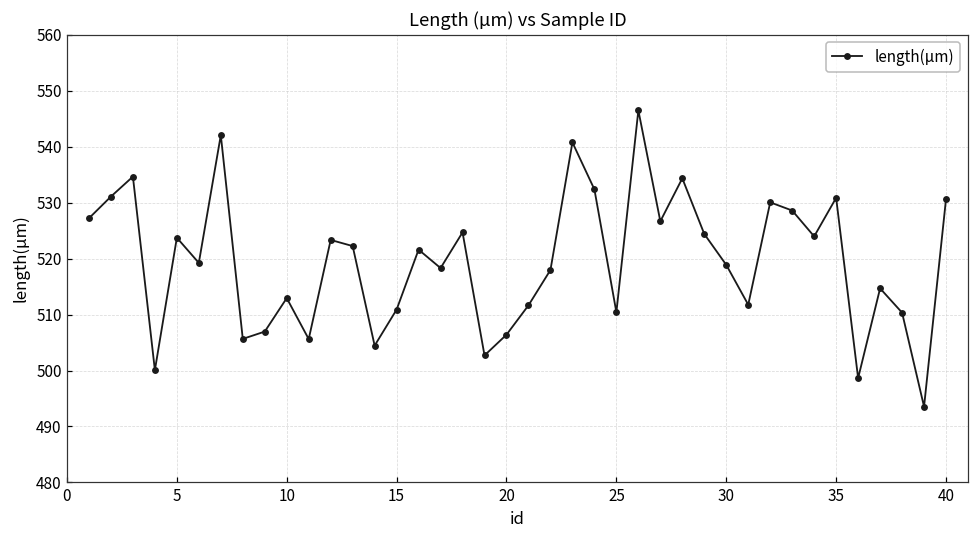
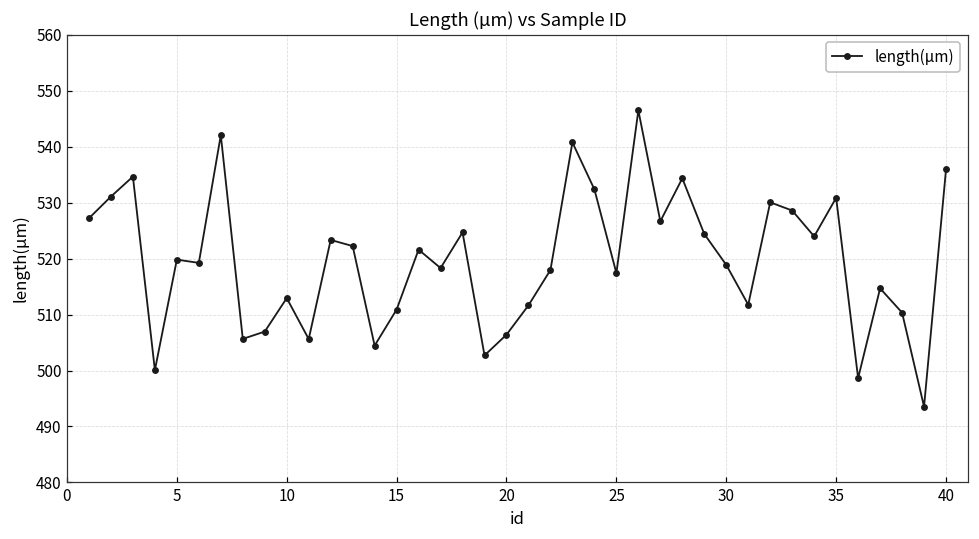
  {
-   "5": 524,
+   "5": 520,
    "10": 513,
    "15": 511,
    "20": 506,
-   "25": 510,
+   "25": 517,
    "30": 519,
    "35": 531,
-   "40": 531
+   "40": 536
  }
